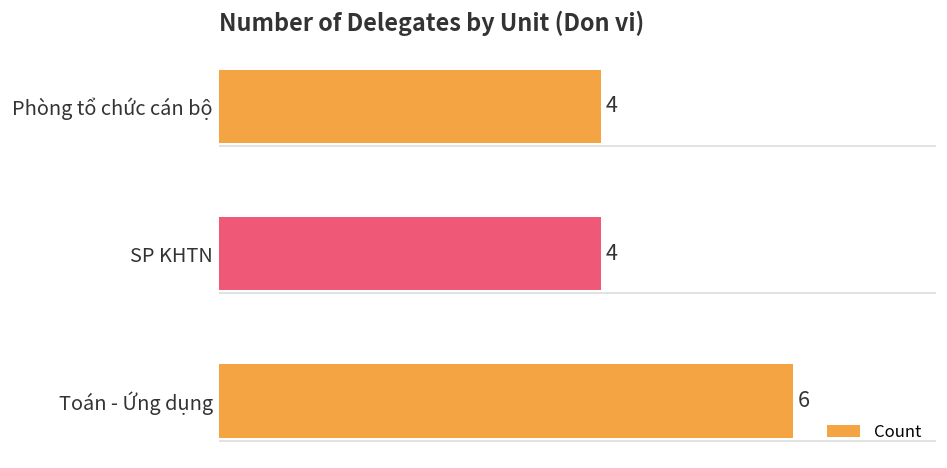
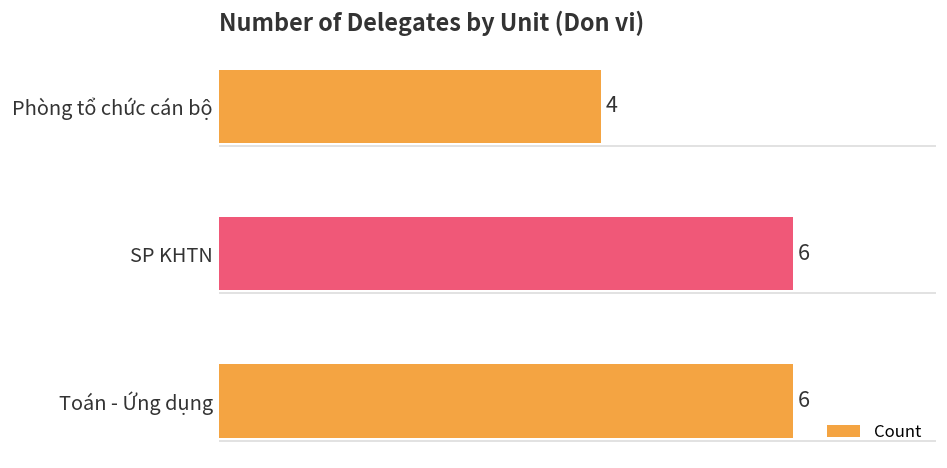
  {
    "Phòng tổ chức cán bộ": 4,
-   "SP KHTN": 4,
+   "SP KHTN": 6,
    "Toán - Ứng dụng": 6
  }
